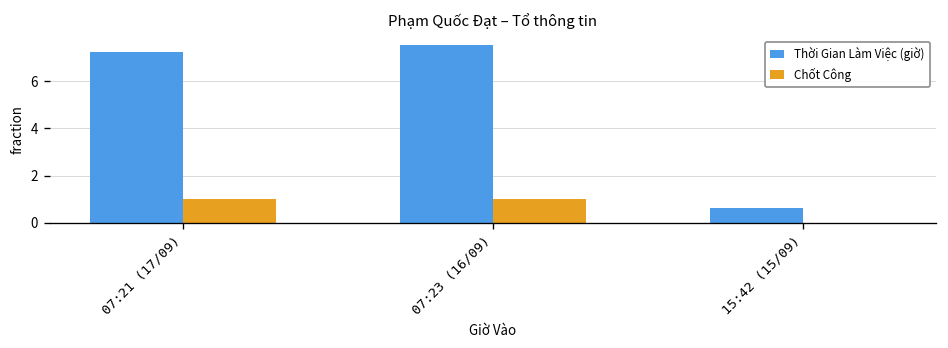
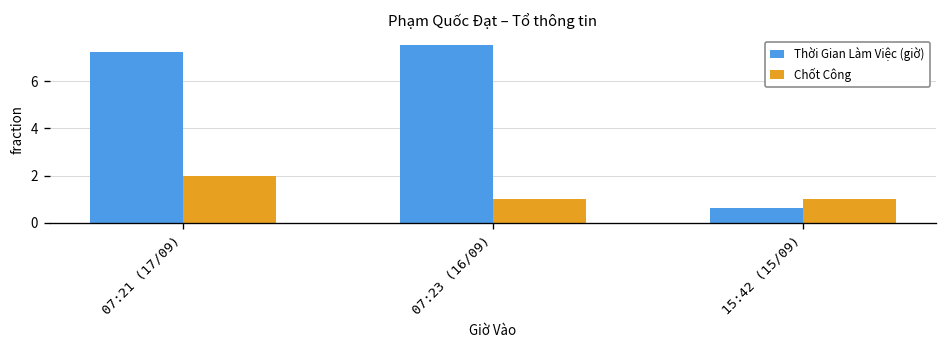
  {
    "Thời Gian Làm Việc (giờ)": {
      "07:21 (17/09)": 7.2,
      "07:23 (16/09)": 7.6,
      "15:42 (15/09)": 0.6
    },
    "Chốt Công": {
-     "07:21 (17/09)": 1,
+     "07:21 (17/09)": 2,
      "07:23 (16/09)": 1,
-     "15:42 (15/09)": 0
+     "15:42 (15/09)": 1
    }
  }
